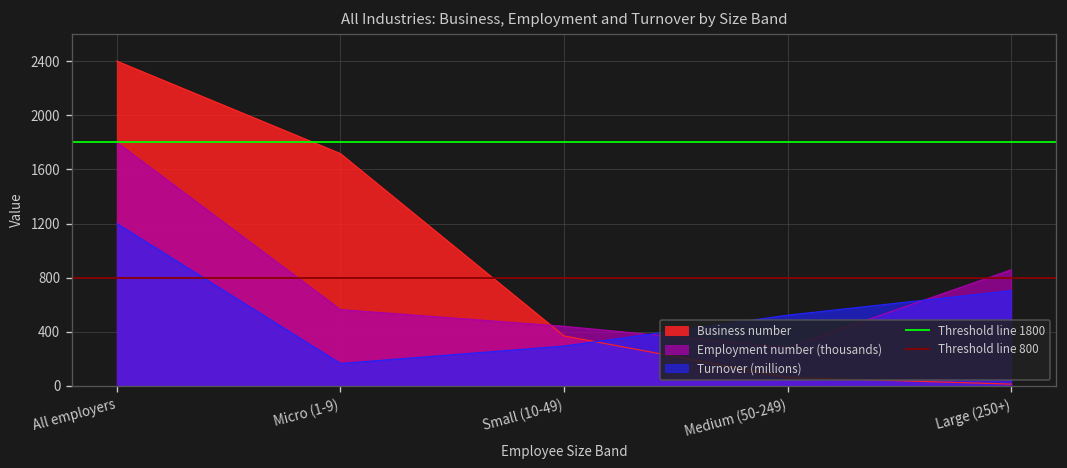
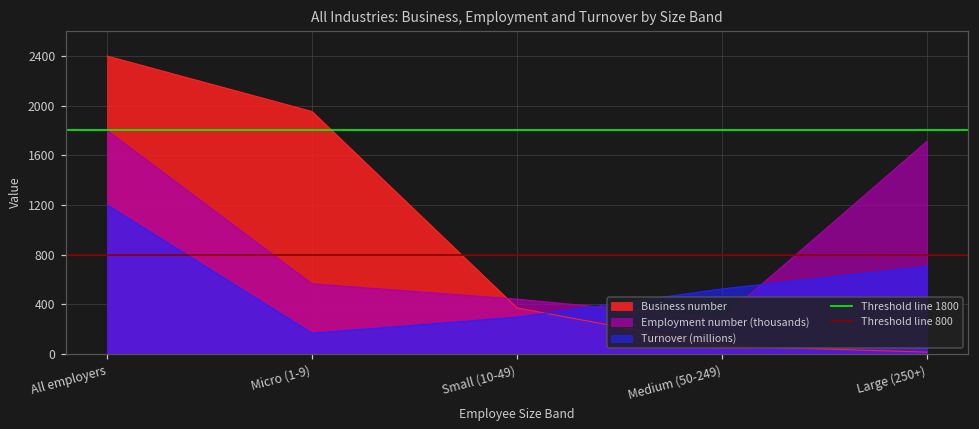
  {
    "Business number": {
      "All employers": 2400,
-     "Micro (1-9)": 1720,
+     "Micro (1-9)": 1950,
      "Small (10-49)": 370,
      "Large (250+)": 10
    },
    "Employment number (thousands)": {
      "All employers": 1800,
      "Micro (1-9)": 560,
      "Small (10-49)": 440,
-     "Large (250+)": 860
+     "Large (250+)": 1710
    },
    "Turnover (millions)": {
      "All employers": 1200,
      "Micro (1-9)": 170,
      "Small (10-49)": 290,
      "Medium (50-249)": 520,
      "Large (250+)": 700
    }
  }
